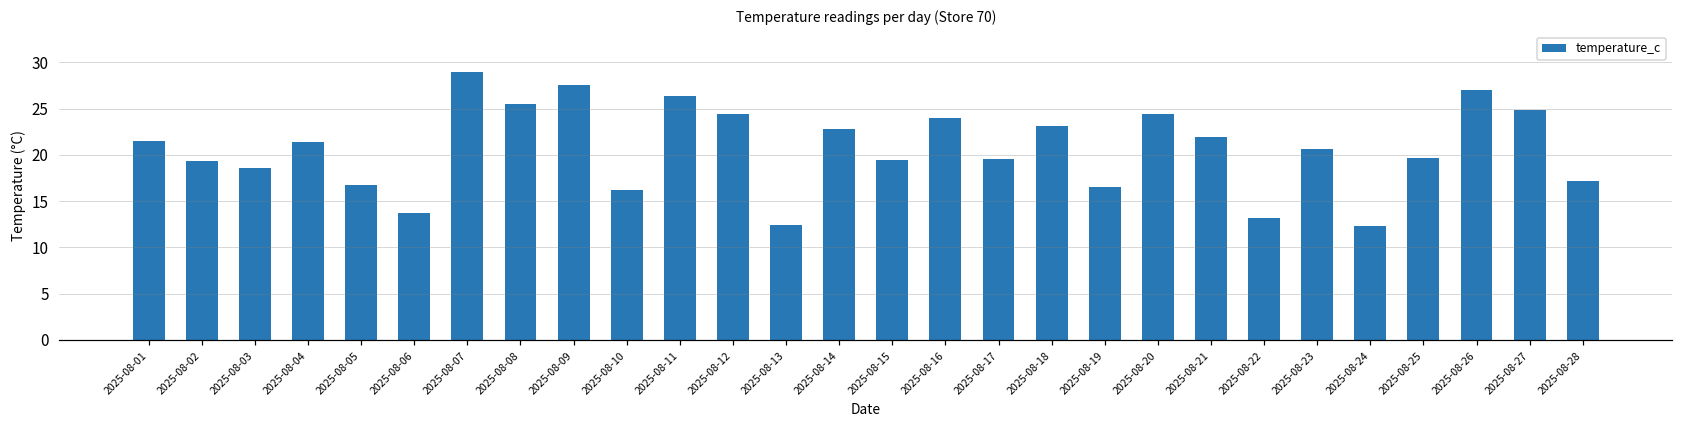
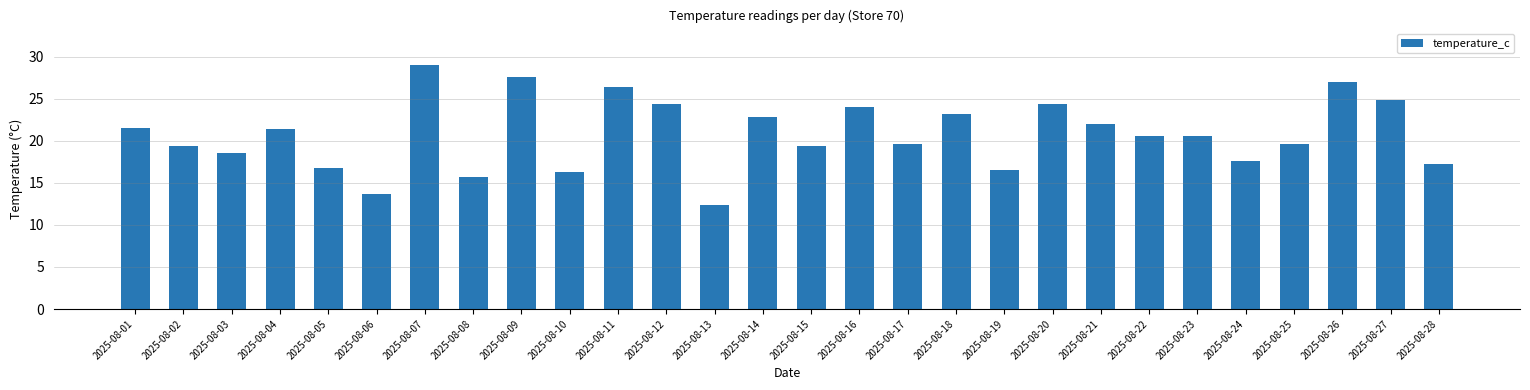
  {
    "2025-08-01": 22,
    "2025-08-02": 19,
    "2025-08-03": 19,
    "2025-08-04": 21,
    "2025-08-05": 17,
    "2025-08-06": 14,
    "2025-08-07": 29,
-   "2025-08-08": 26,
+   "2025-08-08": 16,
    "2025-08-09": 28,
    "2025-08-10": 16,
    "2025-08-11": 26,
    "2025-08-12": 24,
    "2025-08-13": 12,
    "2025-08-14": 23,
    "2025-08-15": 19,
    "2025-08-16": 24,
    "2025-08-17": 20,
    "2025-08-18": 23,
    "2025-08-19": 16,
    "2025-08-20": 24,
    "2025-08-21": 22,
-   "2025-08-22": 13,
+   "2025-08-22": 21,
    "2025-08-23": 21,
-   "2025-08-24": 12,
+   "2025-08-24": 18,
    "2025-08-25": 20,
    "2025-08-26": 27,
    "2025-08-27": 25,
    "2025-08-28": 17
  }
